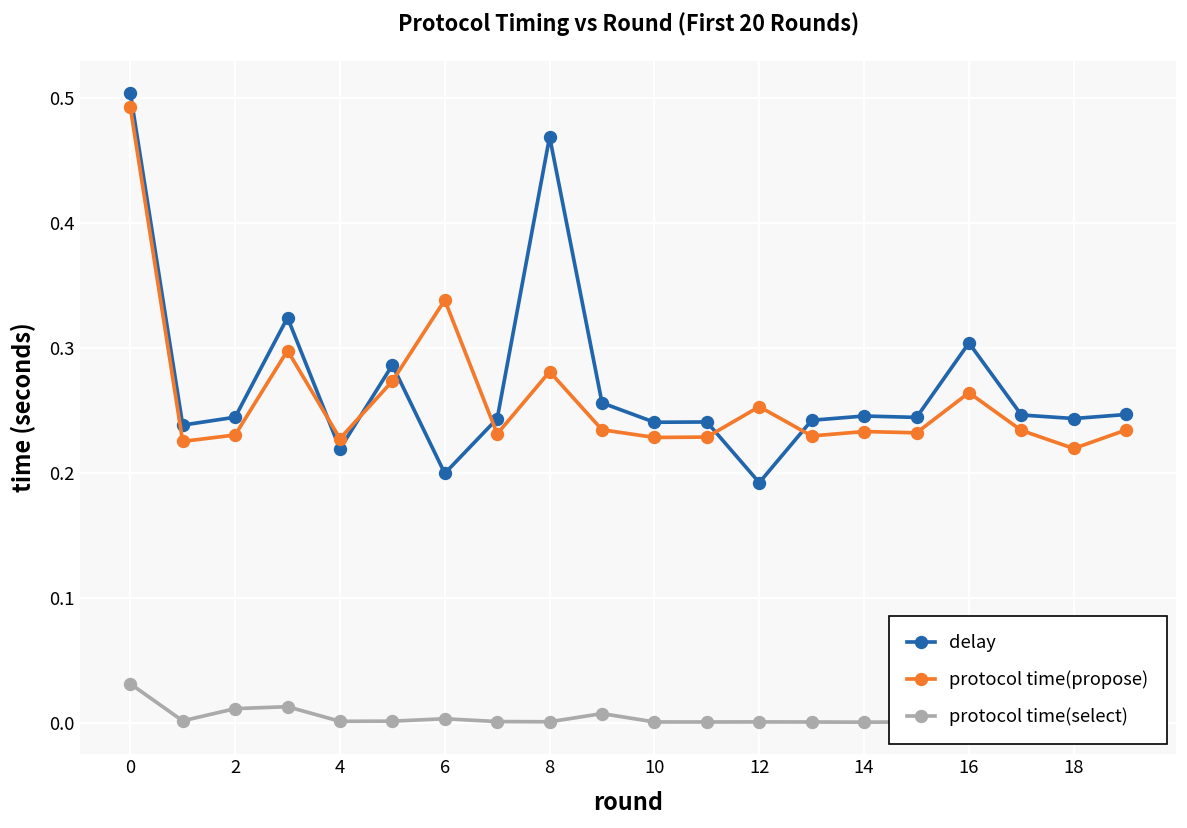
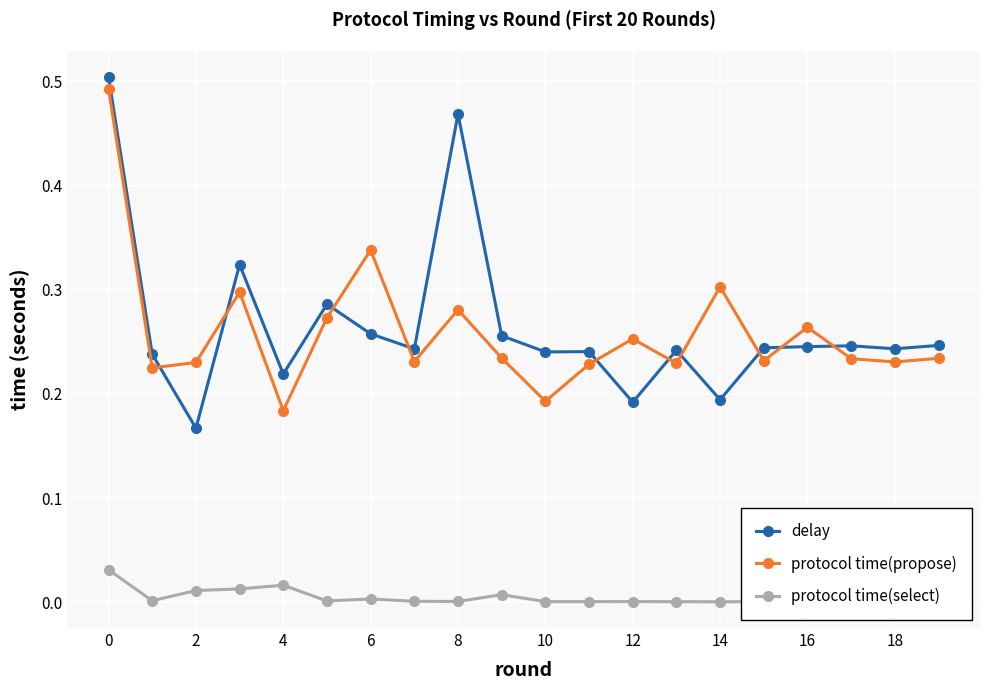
  {
    "delay": {
      "0": 0.504,
-     "2": 0.244,
+     "2": 0.167,
      "4": 0.219,
-     "6": 0.199,
+     "6": 0.258,
      "8": 0.469,
      "10": 0.240,
      "12": 0.192,
-     "14": 0.245,
-     "16": 0.304,
+     "14": 0.194,
+     "16": 0.245,
      "18": 0.243
    },
    "protocol time(propose)": {
      "0": 0.492,
      "2": 0.230,
-     "4": 0.227,
+     "4": 0.184,
      "6": 0.338,
      "8": 0.281,
-     "10": 0.228,
+     "10": 0.193,
      "12": 0.253,
-     "14": 0.233,
+     "14": 0.303,
      "16": 0.264,
-     "18": 0.219
+     "18": 0.231
    },
    "protocol time(select)": {
      "0": 0.031,
      "2": 0.011,
-     "4": 0.001,
+     "4": 0.016,
      "6": 0.003,
      "8": 0.001,
      "10": 0.001,
      "12": 0.001,
      "14": 0.001
    }
  }
